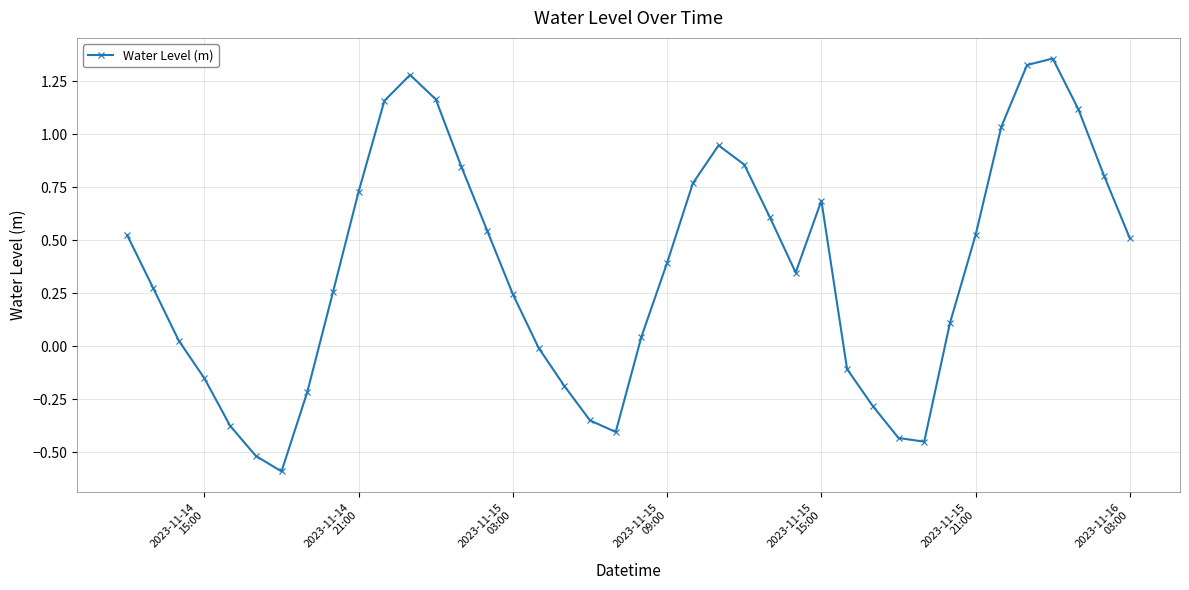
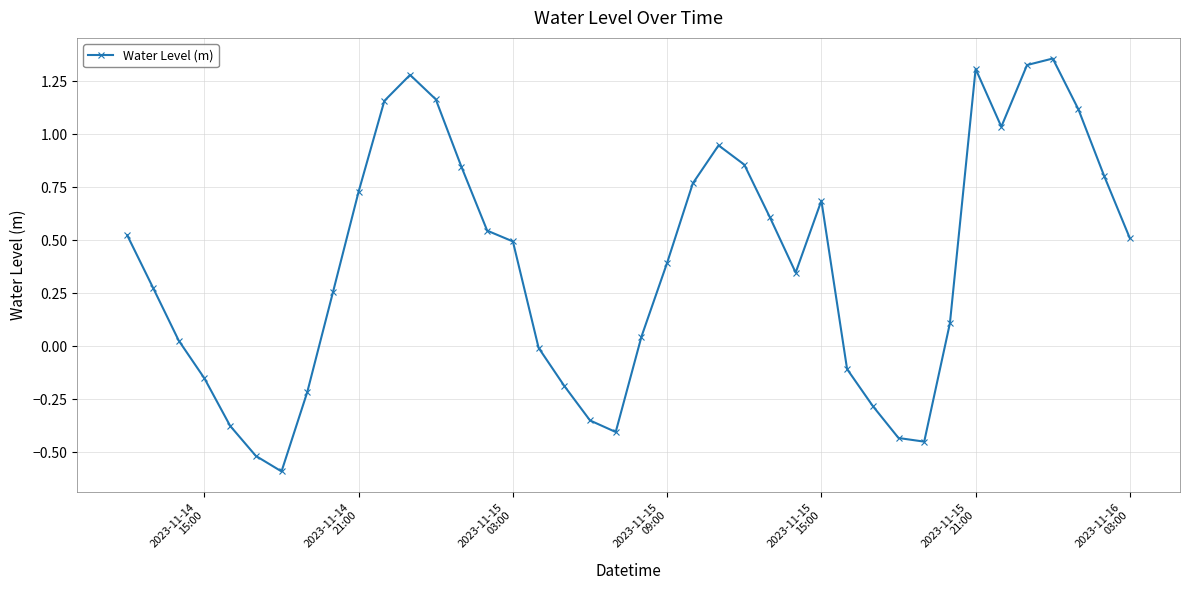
  {
    "2023-11-14 15:00": -0.15,
    "2023-11-14 21:00": 0.73,
-   "2023-11-15 03:00": 0.25,
+   "2023-11-15 03:00": 0.50,
    "2023-11-15 09:00": 0.39,
    "2023-11-15 15:00": 0.69,
-   "2023-11-15 21:00": 0.53,
+   "2023-11-15 21:00": 1.31,
    "2023-11-16 03:00": 0.51
  }
